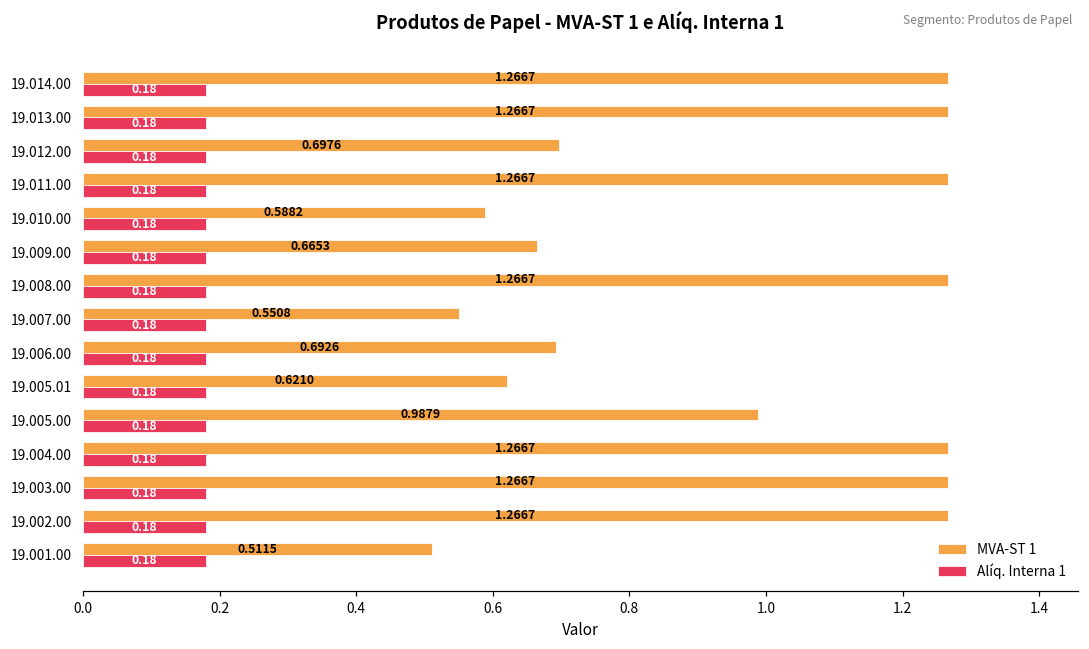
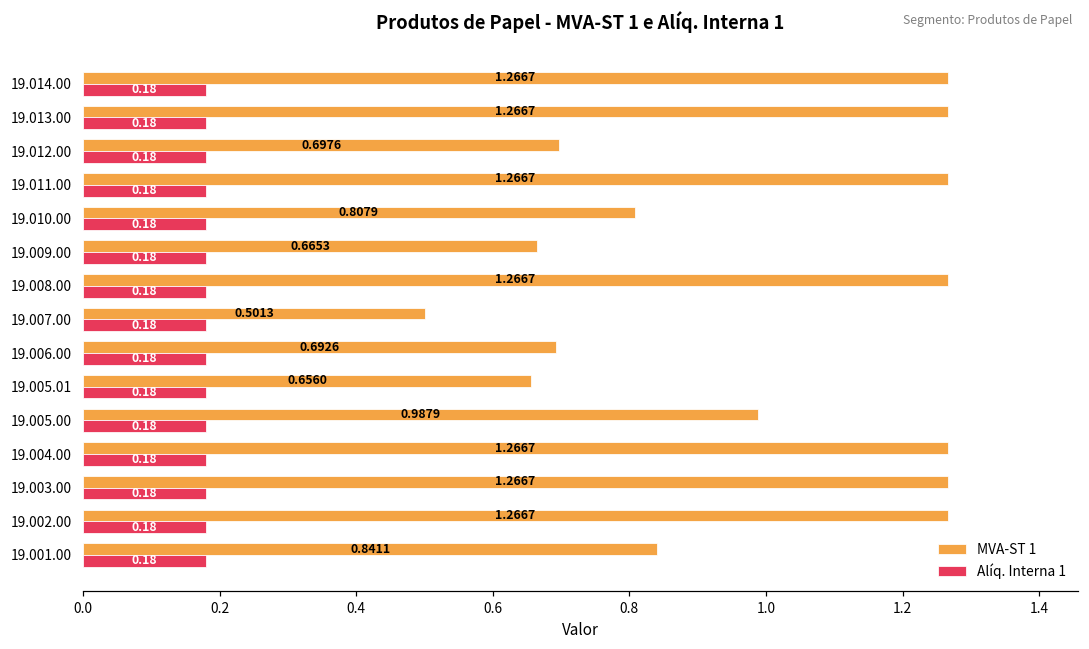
  {
    "MVA-ST 1": {
      "19.014.00": 1.2667,
      "19.013.00": 1.2667,
      "19.012.00": 0.6976,
      "19.011.00": 1.2667,
-     "19.010.00": 0.5882,
+     "19.010.00": 0.8079,
      "19.009.00": 0.6653,
      "19.008.00": 1.2667,
-     "19.007.00": 0.5508,
+     "19.007.00": 0.5013,
      "19.006.00": 0.6926,
-     "19.005.01": 0.6210,
+     "19.005.01": 0.6560,
      "19.005.00": 0.9879,
      "19.004.00": 1.2667,
      "19.003.00": 1.2667,
      "19.002.00": 1.2667,
-     "19.001.00": 0.5115
+     "19.001.00": 0.8411
    },
    "Alíq. Interna 1": {
      "19.014.00": 0.18,
      "19.013.00": 0.18,
      "19.012.00": 0.18,
      "19.011.00": 0.18,
      "19.010.00": 0.18,
      "19.009.00": 0.18,
      "19.008.00": 0.18,
      "19.007.00": 0.18,
      "19.006.00": 0.18,
      "19.005.01": 0.18,
      "19.005.00": 0.18,
      "19.004.00": 0.18,
      "19.003.00": 0.18,
      "19.002.00": 0.18,
      "19.001.00": 0.18
    }
  }
